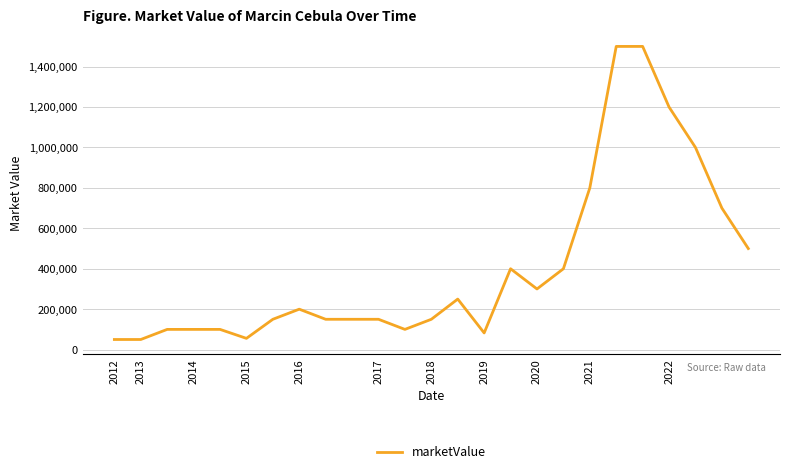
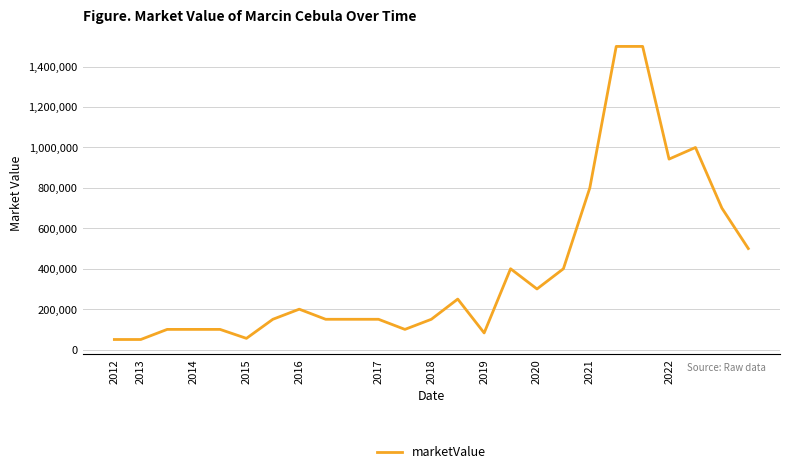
  {
    "2012": "50,000",
    "2013": "50,000",
    "2014": "100,000",
    "2015": "60,000",
    "2016": "200,000",
    "2017": "150,000",
    "2018": "150,000",
    "2019": "80,000",
    "2020": "300,000",
    "2021": "800,000",
-   "2022": "1,200,000"
+   "2022": "940,000"
  }
